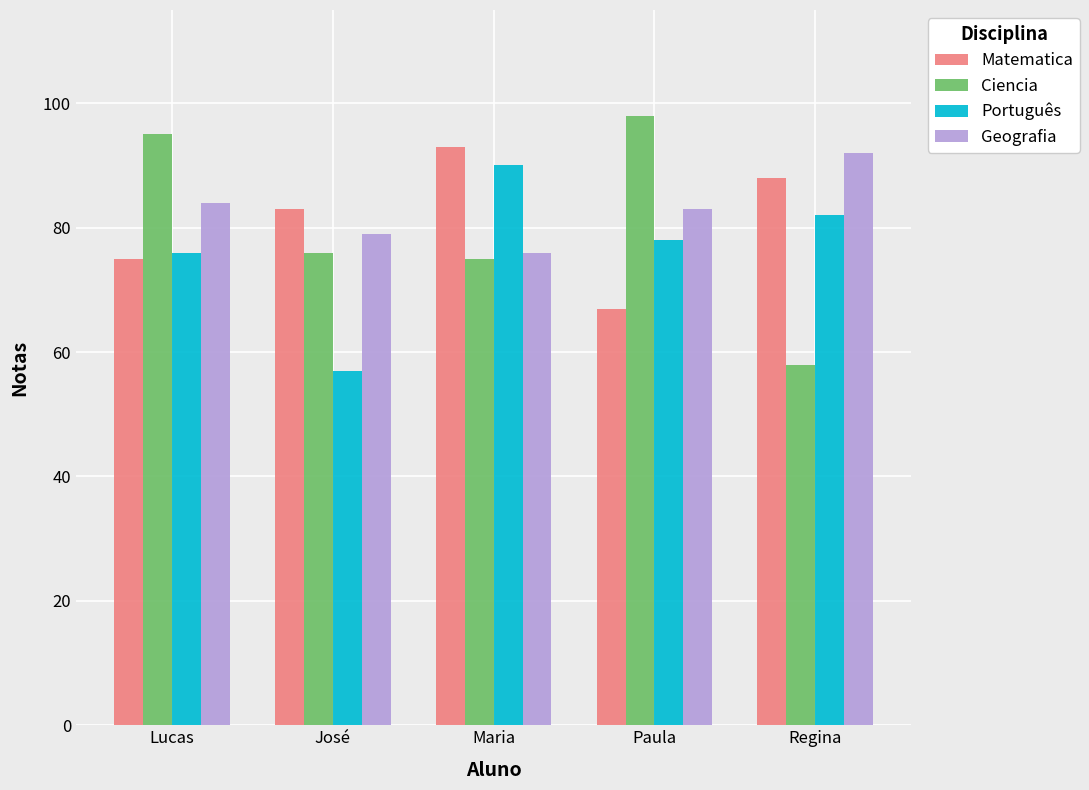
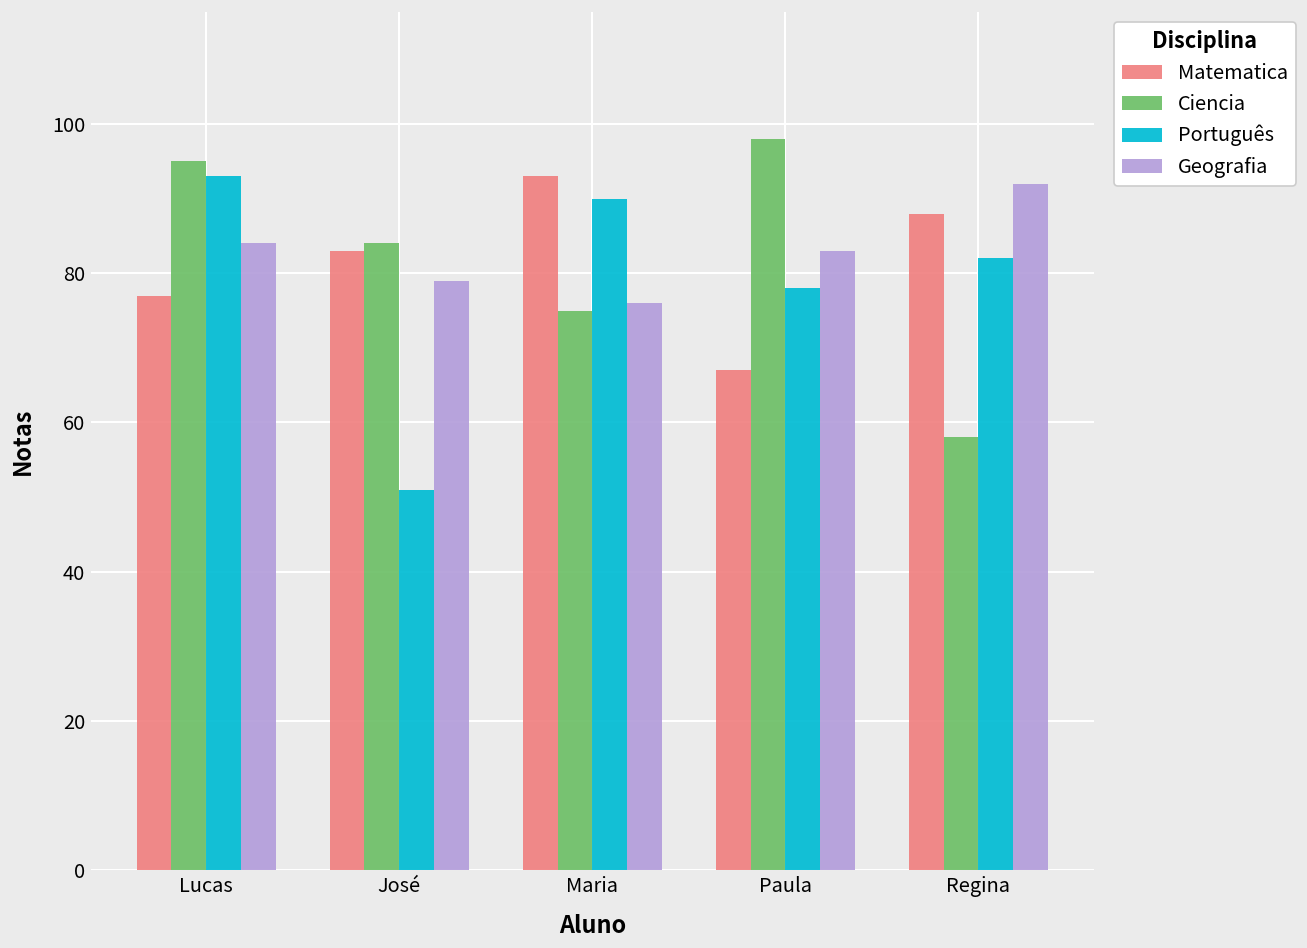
  {
    "Matematica": {
-     "Lucas": 75,
+     "Lucas": 77,
      "José": 83,
      "Maria": 93,
      "Paula": 67,
      "Regina": 88
    },
    "Ciencia": {
      "Lucas": 95,
-     "José": 76,
+     "José": 84,
      "Maria": 75,
      "Paula": 98,
      "Regina": 58
    },
    "Português": {
-     "Lucas": 76,
-     "José": 57,
+     "Lucas": 93,
+     "José": 51,
      "Maria": 90,
      "Paula": 78,
      "Regina": 82
    },
    "Geografia": {
      "Lucas": 84,
      "José": 79,
      "Maria": 76,
      "Paula": 83,
      "Regina": 92
    }
  }
